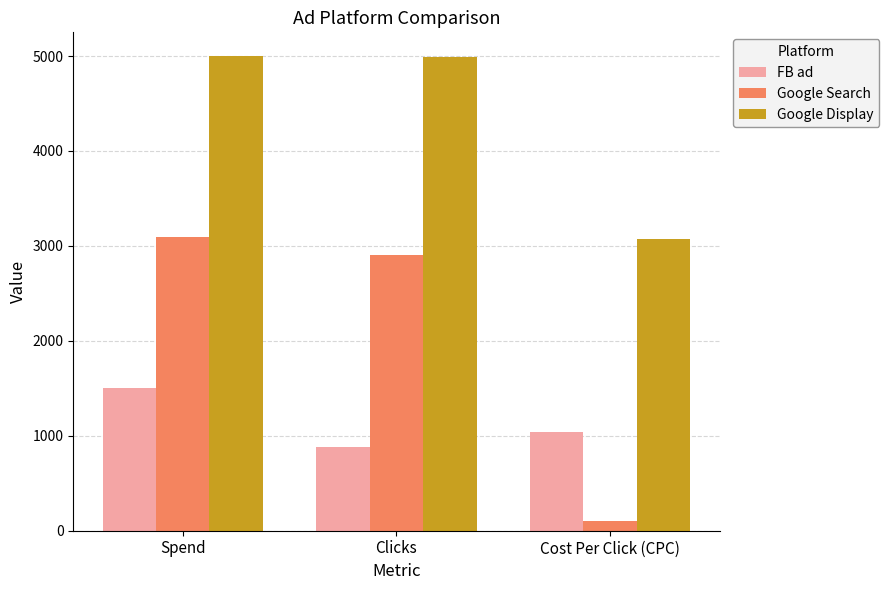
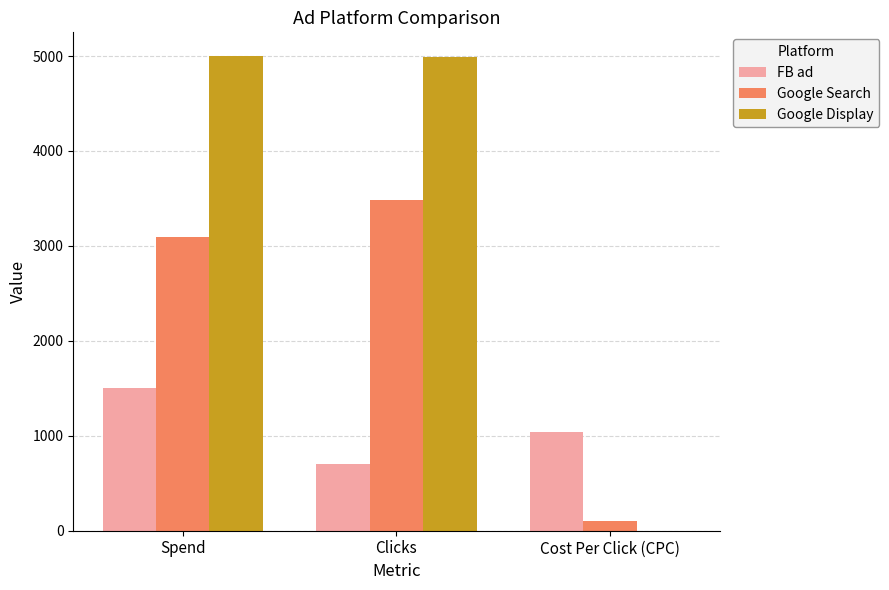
  {
    "FB ad": {
      "Spend": 1500,
-     "Clicks": 900,
+     "Clicks": 700,
      "Cost Per Click (CPC)": 1000
    },
    "Google Search": {
      "Spend": 3100,
-     "Clicks": 2900,
+     "Clicks": 3500,
      "Cost Per Click (CPC)": 100
    },
    "Google Display": {
      "Spend": 5000,
      "Clicks": 5000,
-     "Cost Per Click (CPC)": 3100
+     "Cost Per Click (CPC)": 0
    }
  }
